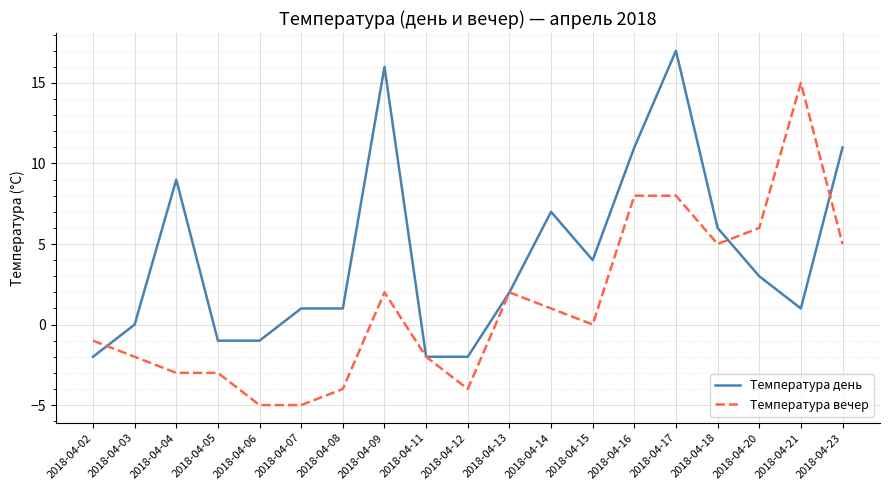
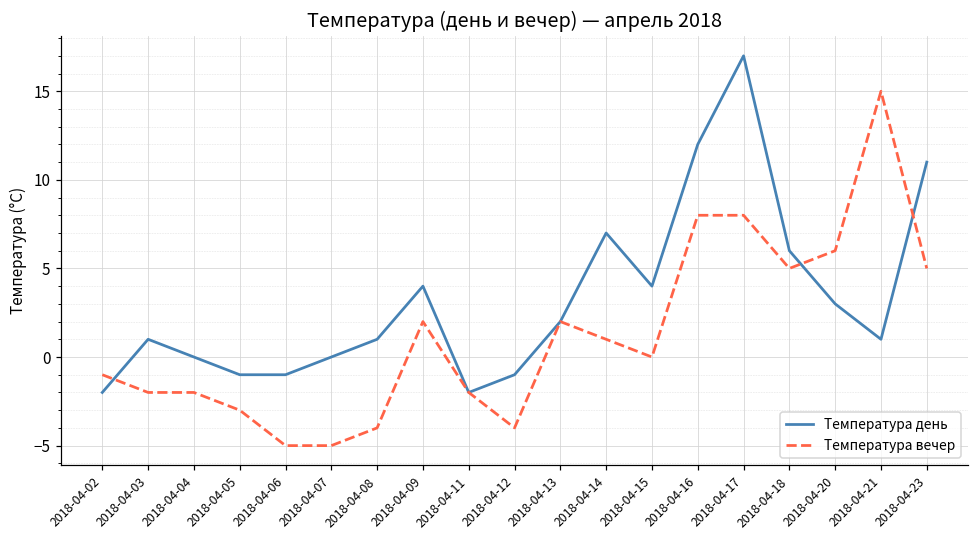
  {
    "Температура день": {
      "2018-04-02": -2,
-     "2018-04-03": 0,
-     "2018-04-04": 9,
+     "2018-04-03": 1,
+     "2018-04-04": 0,
      "2018-04-05": -1,
      "2018-04-06": -1,
-     "2018-04-07": 1,
+     "2018-04-07": 0,
      "2018-04-08": 1,
-     "2018-04-09": 16,
-     "2018-04-12": -2,
+     "2018-04-09": 4,
+     "2018-04-12": -1,
      "2018-04-14": 7,
      "2018-04-15": 4,
-     "2018-04-16": 11,
+     "2018-04-16": 12,
      "2018-04-17": 17,
      "2018-04-18": 6,
      "2018-04-20": 3,
      "2018-04-21": 1,
      "2018-04-23": 11
    },
    "Температура вечер": {
      "2018-04-02": -1,
      "2018-04-03": -2,
-     "2018-04-04": -3,
+     "2018-04-04": -2,
      "2018-04-05": -3,
      "2018-04-06": -5,
      "2018-04-07": -5,
      "2018-04-08": -4,
      "2018-04-09": 2,
      "2018-04-12": -4,
      "2018-04-14": 1,
      "2018-04-15": 0,
      "2018-04-16": 8,
      "2018-04-17": 8,
      "2018-04-18": 5,
      "2018-04-20": 6,
      "2018-04-21": 15,
      "2018-04-23": 5
    }
  }
